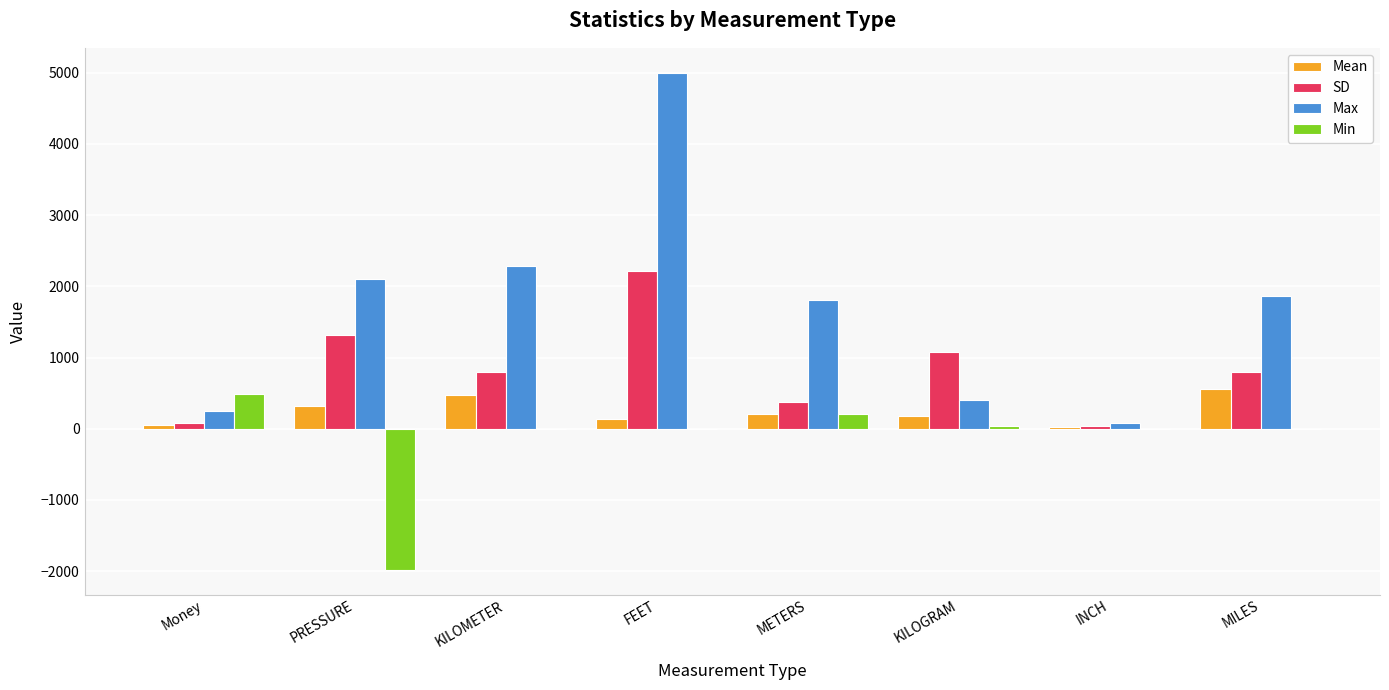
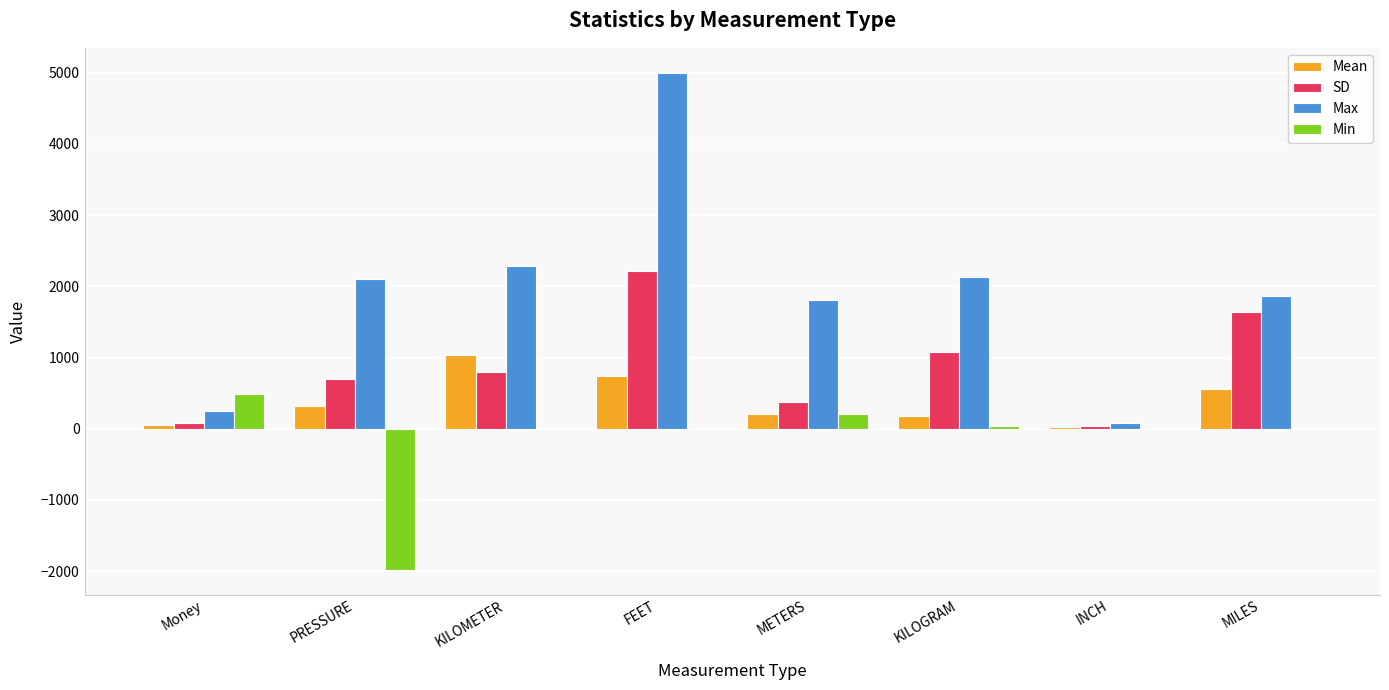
  {
    "Mean": {
      "Money": 100,
      "PRESSURE": 300,
-     "KILOMETER": 500,
-     "FEET": 100,
+     "KILOMETER": 1000,
+     "FEET": 700,
      "METERS": 200,
      "KILOGRAM": 200,
      "MILES": 600
    },
    "SD": {
      "Money": 100,
-     "PRESSURE": 1300,
+     "PRESSURE": 700,
      "KILOMETER": 800,
      "FEET": 2200,
      "METERS": 400,
      "KILOGRAM": 1100,
-     "MILES": 800
+     "MILES": 1600
    },
    "Max": {
      "Money": 300,
      "PRESSURE": 2100,
      "KILOMETER": 2300,
      "FEET": 5000,
      "METERS": 1800,
-     "KILOGRAM": 400,
+     "KILOGRAM": 2100,
      "INCH": 100,
      "MILES": 1900
    },
    "Min": {
      "Money": 500,
      "PRESSURE": -2000,
      "FEET": 0,
      "METERS": 200,
      "KILOGRAM": 0,
      "MILES": 0
    }
  }
